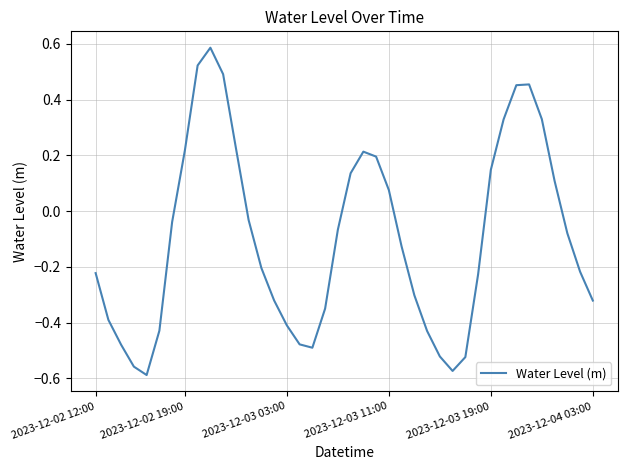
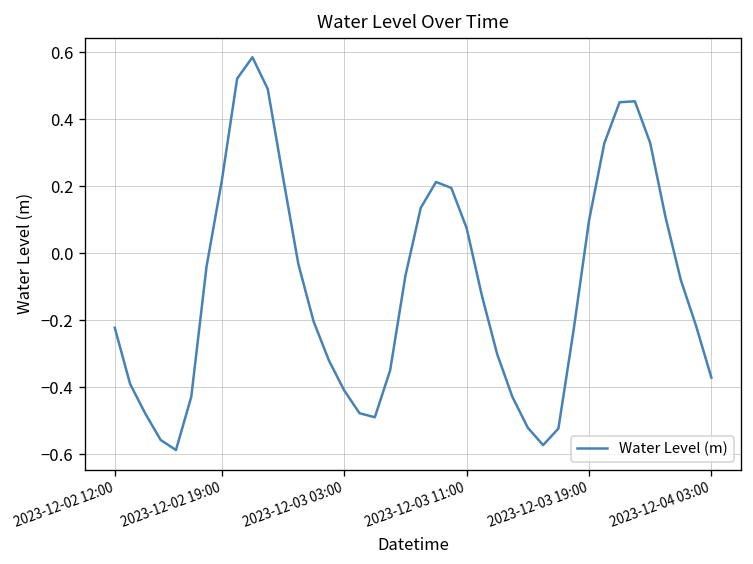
  {
    "2023-12-02 12:00": -0.22,
    "2023-12-02 19:00": 0.22,
    "2023-12-03 03:00": -0.41,
    "2023-12-03 11:00": 0.08,
-   "2023-12-03 19:00": 0.15,
-   "2023-12-04 03:00": -0.32
+   "2023-12-03 19:00": 0.10,
+   "2023-12-04 03:00": -0.37
  }
